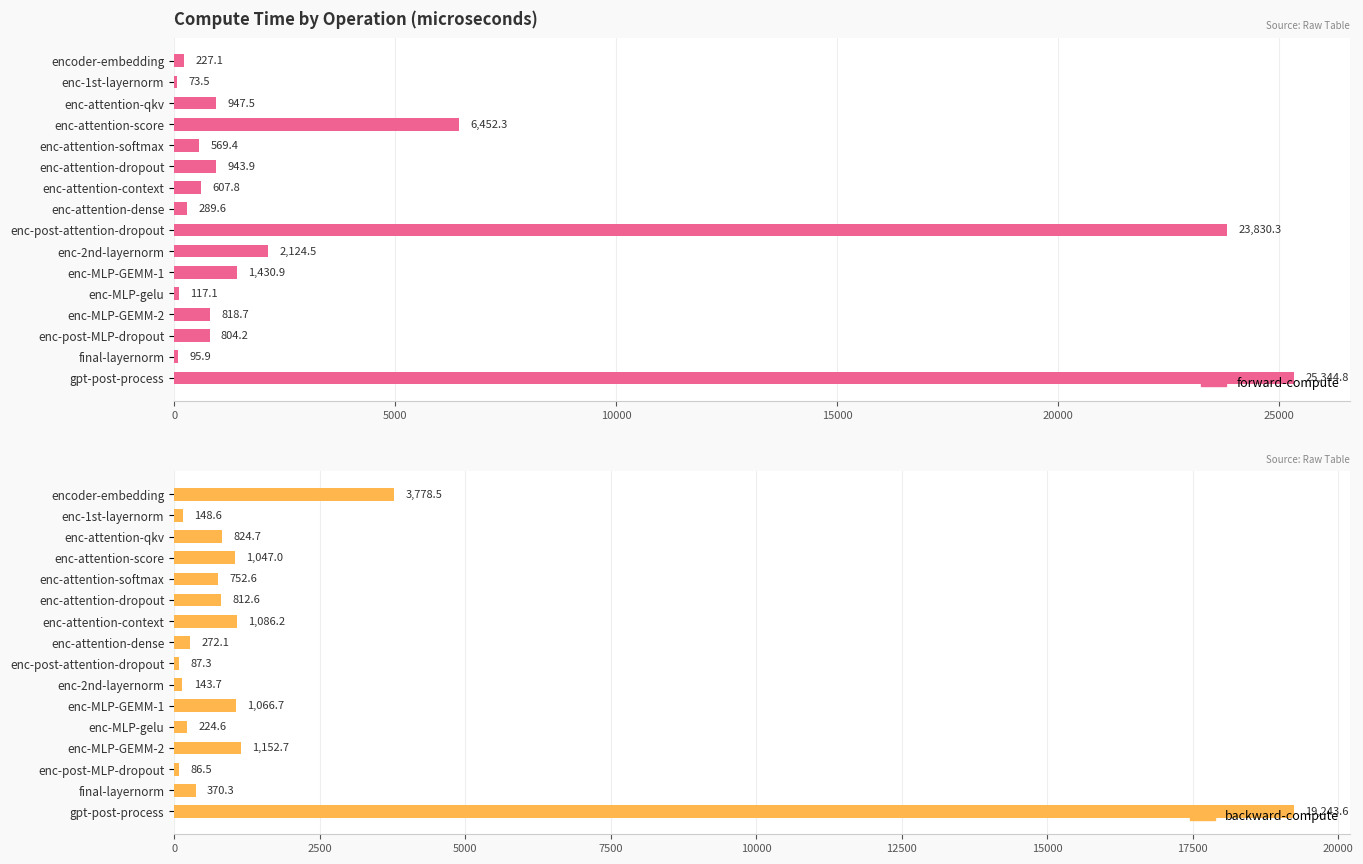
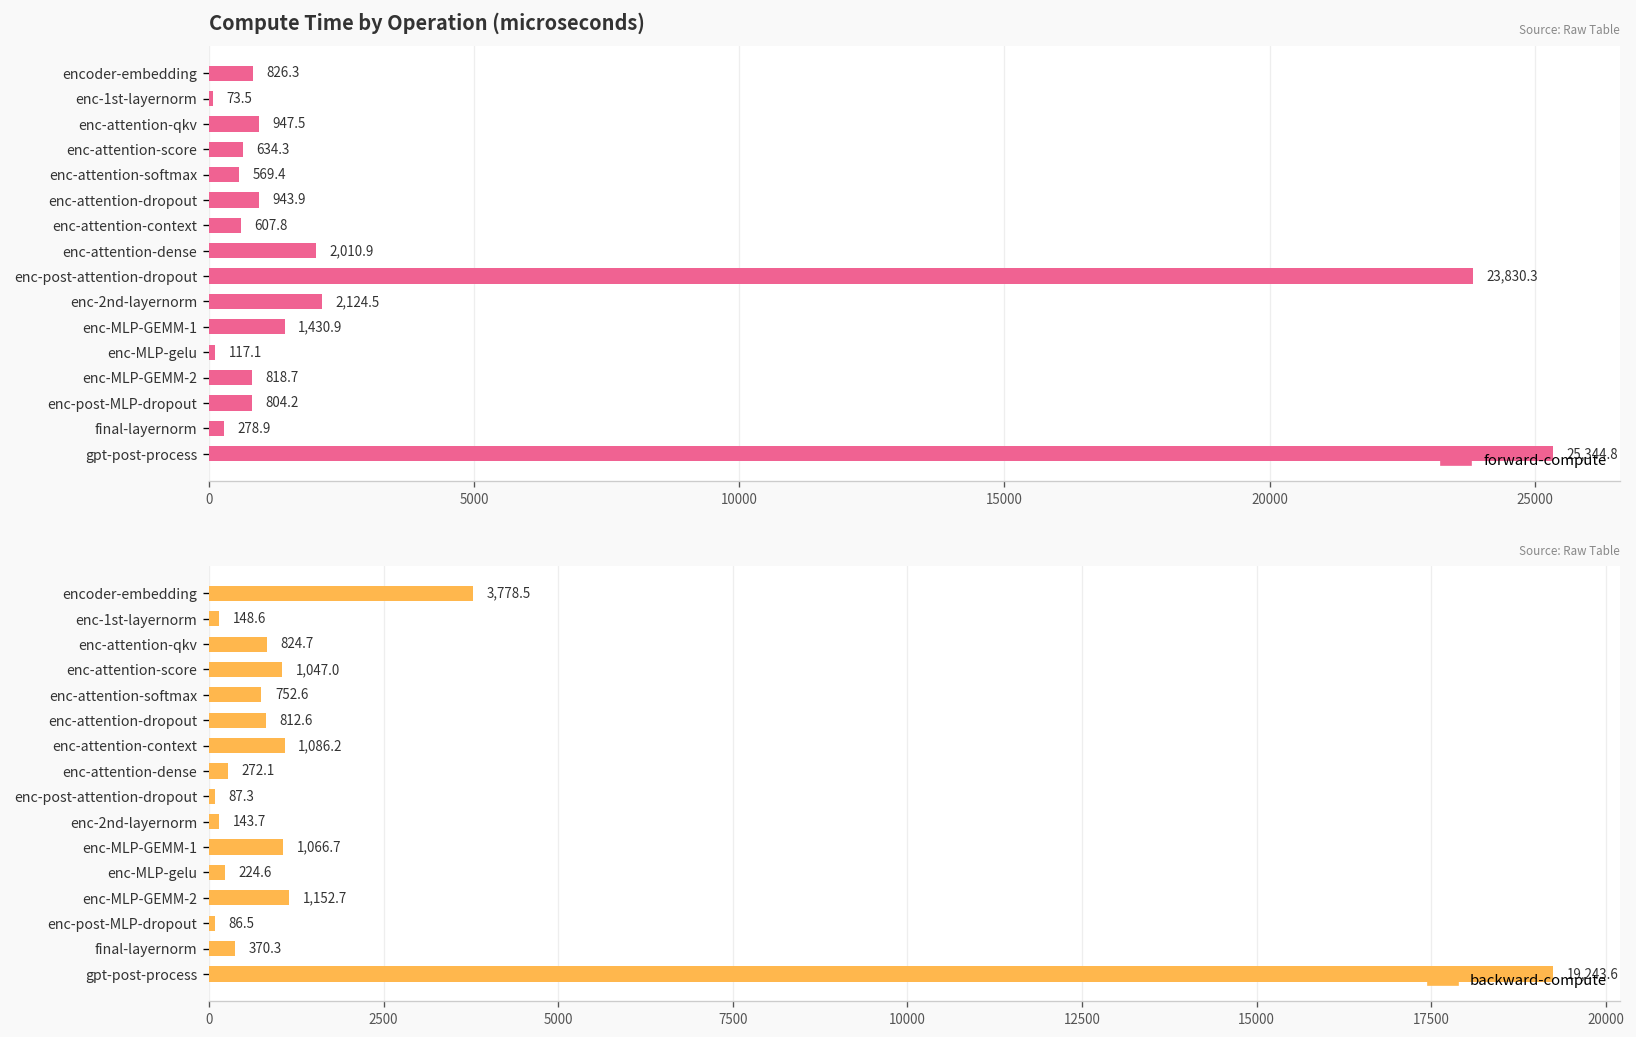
  {
    "Compute Time by Operation (microseconds)": {
-     "encoder-embedding": "227.1",
+     "encoder-embedding": "826.3",
      "enc-1st-layernorm": "73.5",
      "enc-attention-qkv": "947.5",
-     "enc-attention-score": "6,452.3",
+     "enc-attention-score": "634.3",
      "enc-attention-softmax": "569.4",
      "enc-attention-dropout": "943.9",
      "enc-attention-context": "607.8",
-     "enc-attention-dense": "289.6",
+     "enc-attention-dense": "2,010.9",
      "enc-post-attention-dropout": "23,830.3",
      "enc-2nd-layernorm": "2,124.5",
      "enc-MLP-GEMM-1": "1,430.9",
      "enc-MLP-gelu": "117.1",
      "enc-MLP-GEMM-2": "818.7",
      "enc-post-MLP-dropout": "804.2",
-     "final-layernorm": "95.9",
+     "final-layernorm": "278.9",
      "gpt-post-process": "25,344.8"
    }
  }
